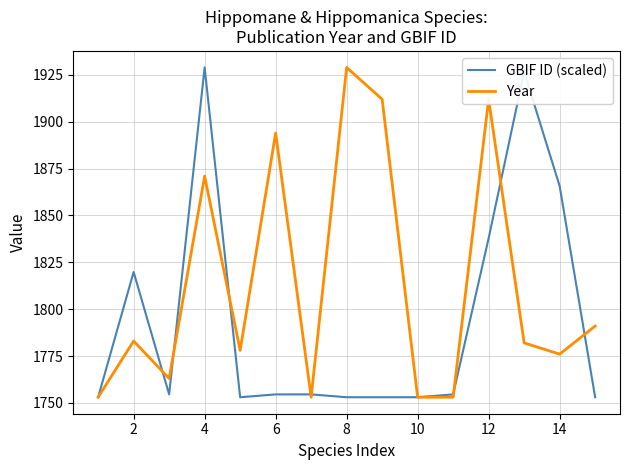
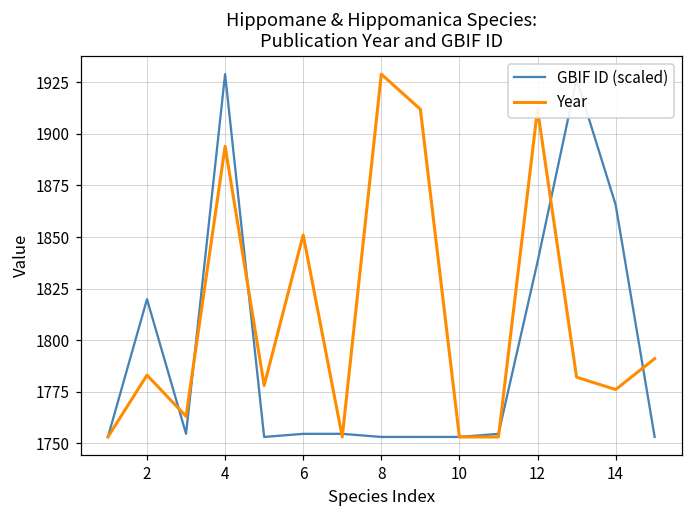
  {
    "GBIF ID (scaled)": {
      "2": 1820,
      "4": 1929,
      "6": 1755,
      "8": 1753,
      "12": 1838,
      "14": 1866
    },
    "Year": {
      "2": 1783,
-     "4": 1871,
-     "6": 1894,
+     "4": 1894,
+     "6": 1851,
      "8": 1929,
      "14": 1776
    }
  }
